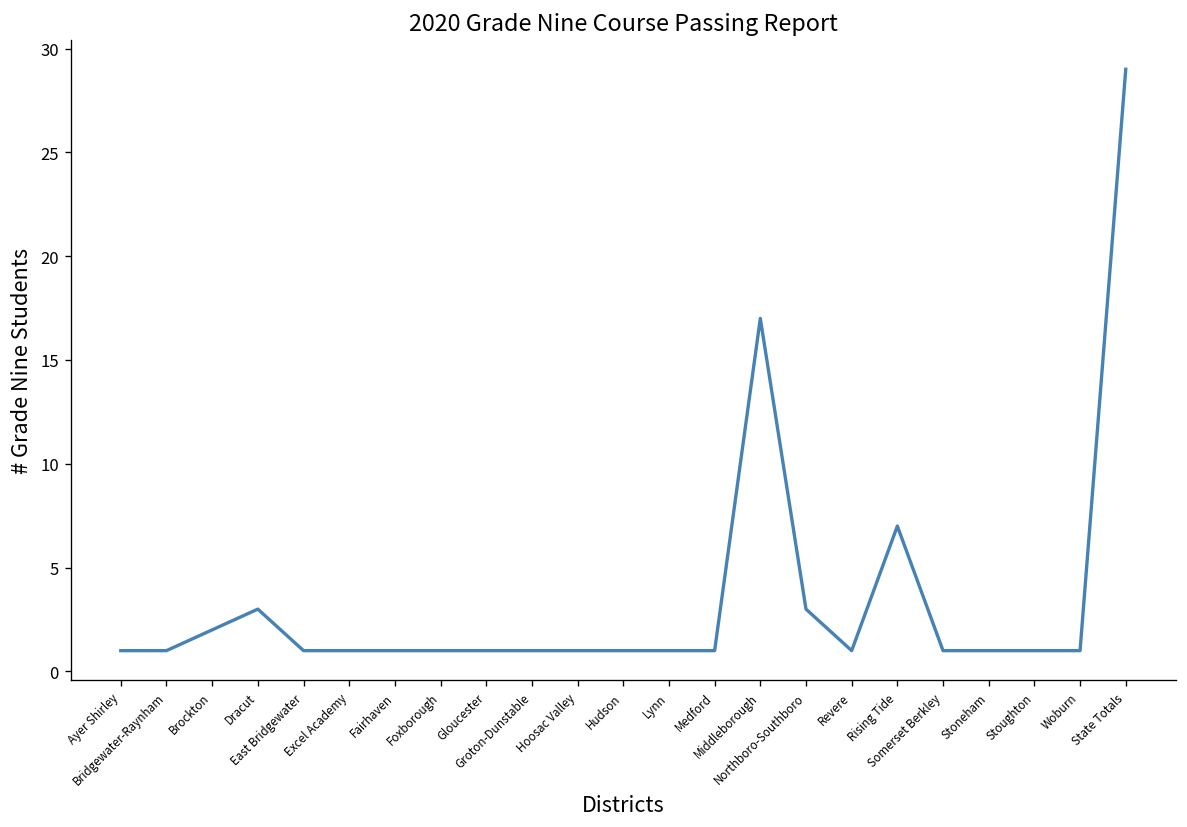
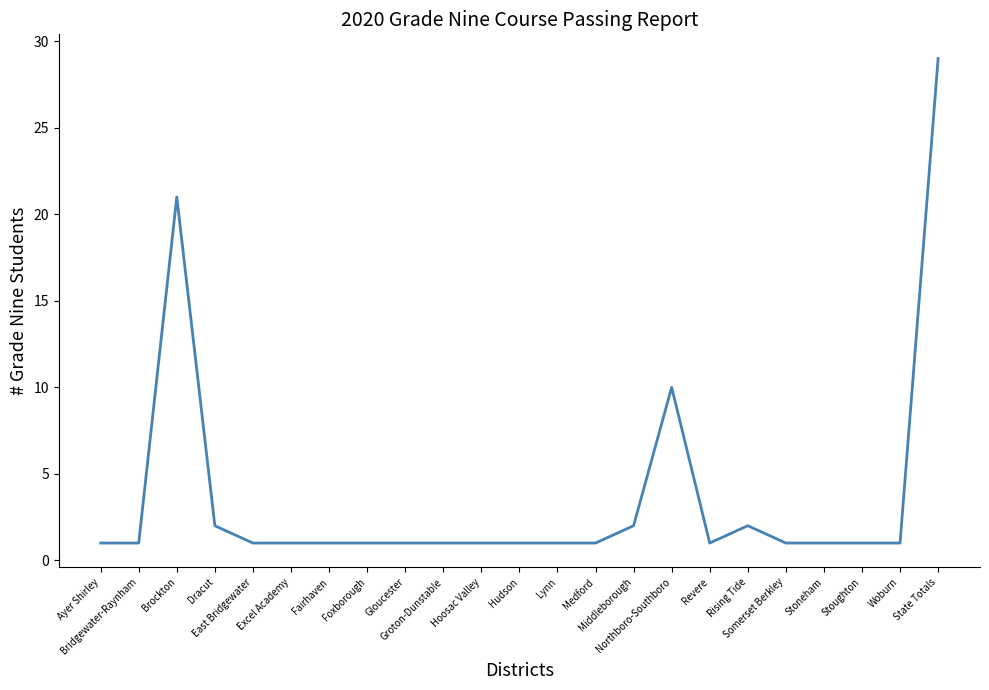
  {
    "Ayer Shirley": 1,
    "Bridgewater-Raynham": 1,
-   "Brockton": 2,
-   "Dracut": 3,
+   "Brockton": 21,
+   "Dracut": 2,
    "East Bridgewater": 1,
    "Excel Academy": 1,
    "Fairhaven": 1,
    "Foxborough": 1,
    "Gloucester": 1,
    "Groton-Dunstable": 1,
    "Hoosac Valley": 1,
    "Hudson": 1,
    "Lynn": 1,
    "Medford": 1,
-   "Middleborough": 17,
-   "Northboro-Southboro": 3,
+   "Middleborough": 2,
+   "Northboro-Southboro": 10,
    "Revere": 1,
-   "Rising Tide": 7,
+   "Rising Tide": 2,
    "Somerset Berkley": 1,
    "Stoneham": 1,
    "Stoughton": 1,
    "Woburn": 1,
    "State Totals": 29
  }
